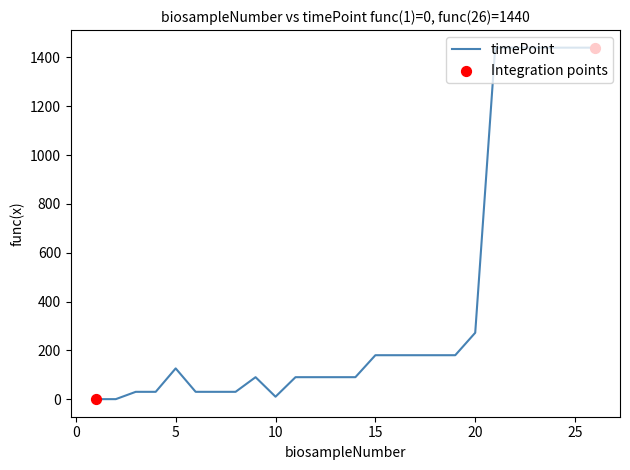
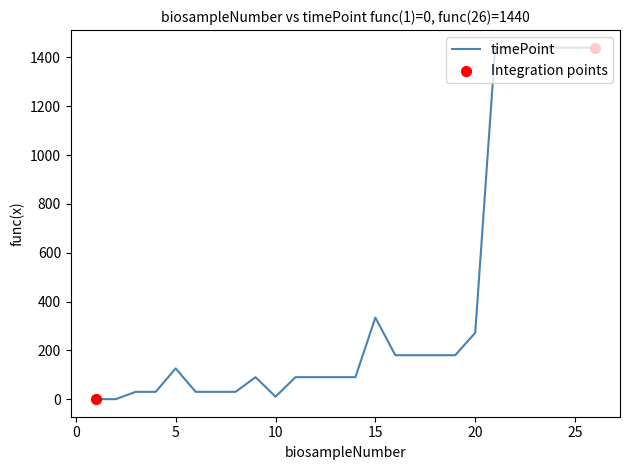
  {
    "timePoint": {
      "5": 130,
      "10": 10,
-     "15": 180,
+     "15": 330,
      "20": 270
    }
  }
